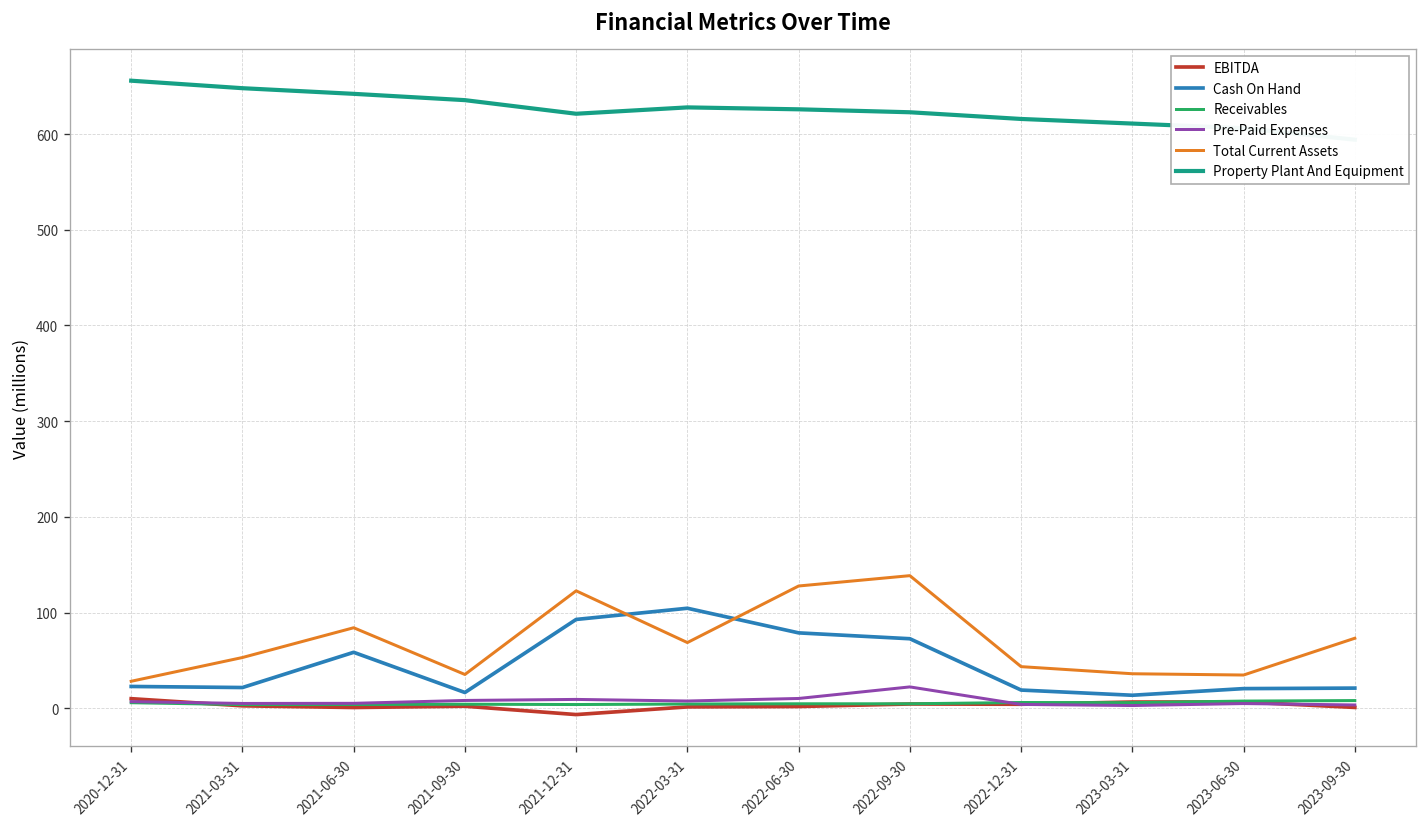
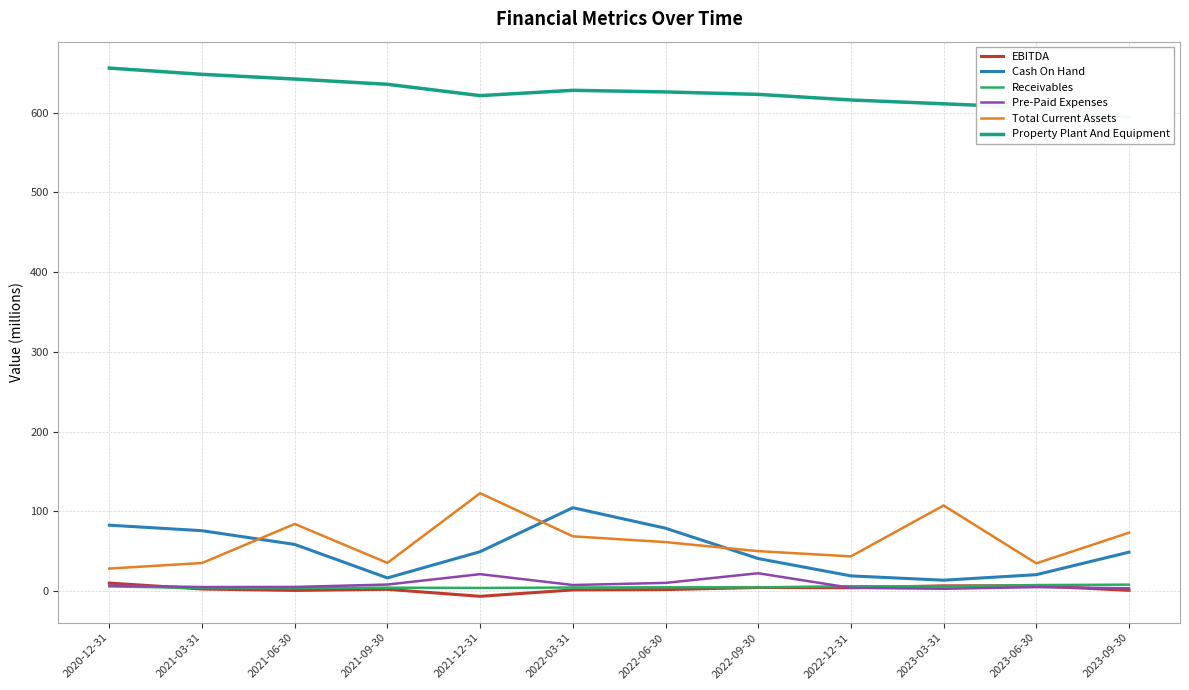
  {
    "EBITDA": {
      "2021-12-31": -10
    },
    "Cash On Hand": {
-     "2020-12-31": 20,
-     "2021-03-31": 20,
+     "2020-12-31": 80,
+     "2021-03-31": 80,
      "2021-06-30": 60,
      "2021-09-30": 20,
-     "2021-12-31": 90,
+     "2021-12-31": 50,
      "2022-03-31": 100,
      "2022-06-30": 80,
-     "2022-09-30": 70,
+     "2022-09-30": 40,
      "2022-12-31": 20,
      "2023-03-31": 10,
      "2023-06-30": 20,
-     "2023-09-30": 20
+     "2023-09-30": 50
    },
    "Pre-Paid Expenses": {
      "2021-09-30": 10,
-     "2021-12-31": 10,
+     "2021-12-31": 20,
      "2022-06-30": 10,
      "2022-09-30": 20
    },
    "Total Current Assets": {
      "2020-12-31": 30,
-     "2021-03-31": 50,
+     "2021-03-31": 40,
      "2021-06-30": 80,
      "2021-09-30": 40,
      "2021-12-31": 120,
      "2022-03-31": 70,
-     "2022-06-30": 130,
-     "2022-09-30": 140,
+     "2022-06-30": 60,
+     "2022-09-30": 50,
      "2022-12-31": 40,
-     "2023-03-31": 40,
+     "2023-03-31": 110,
      "2023-06-30": 30,
      "2023-09-30": 70
    }
  }
